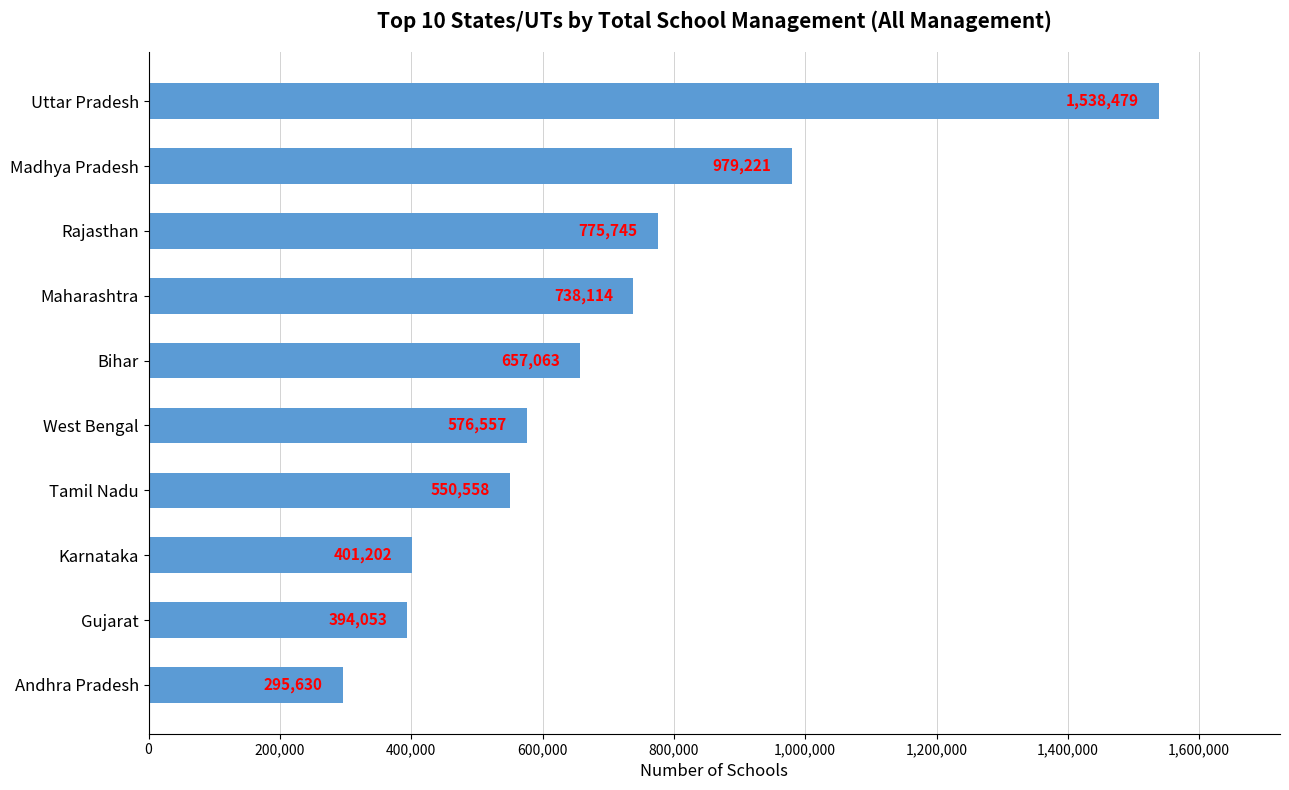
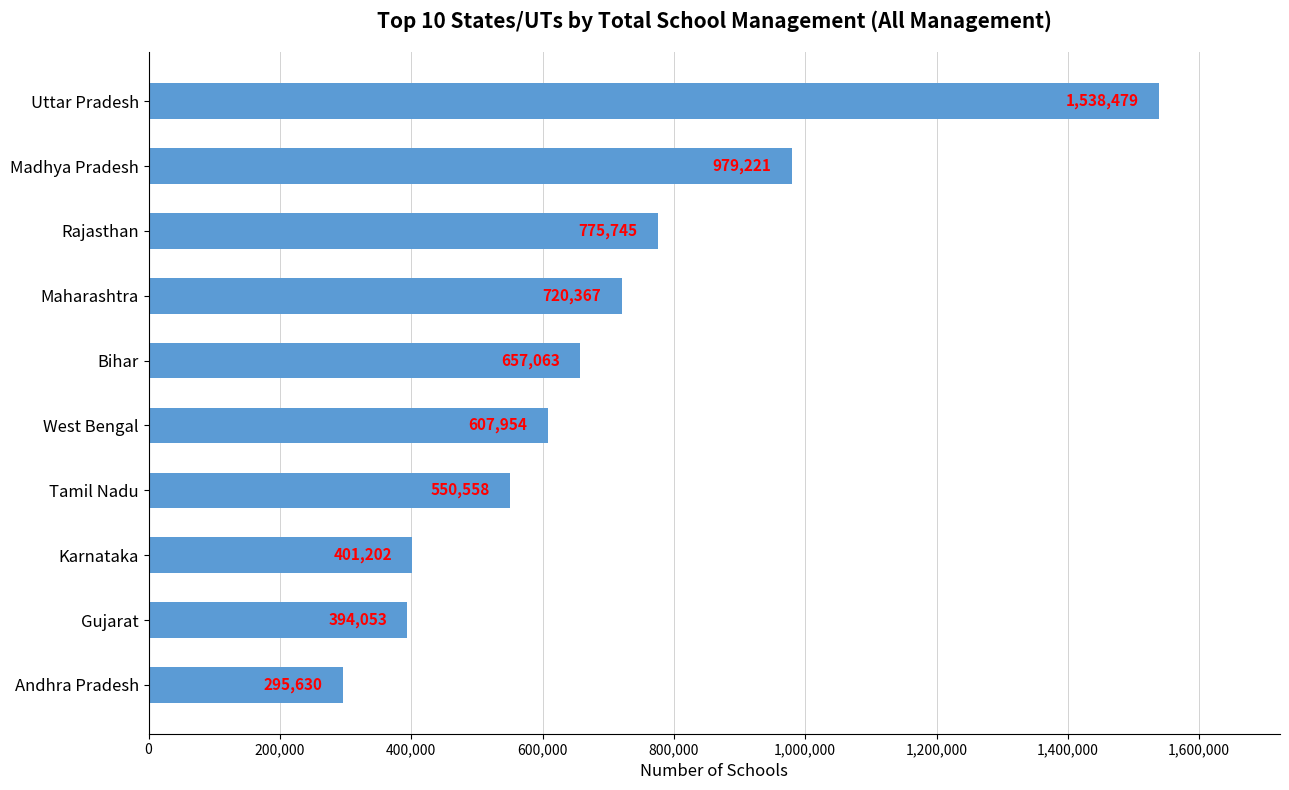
  {
    "Uttar Pradesh": "1,538,479",
    "Madhya Pradesh": "979,221",
    "Rajasthan": "775,745",
-   "Maharashtra": "738,114",
+   "Maharashtra": "720,367",
    "Bihar": "657,063",
-   "West Bengal": "576,557",
+   "West Bengal": "607,954",
    "Tamil Nadu": "550,558",
    "Karnataka": "401,202",
    "Gujarat": "394,053",
    "Andhra Pradesh": "295,630"
  }
